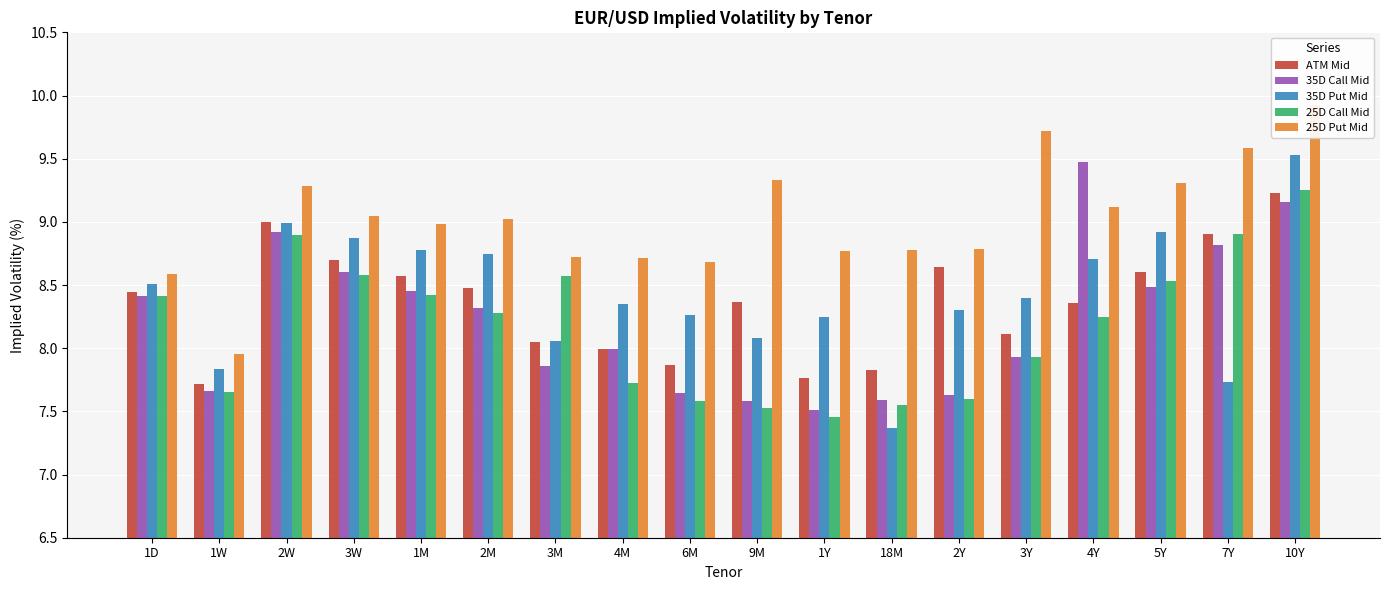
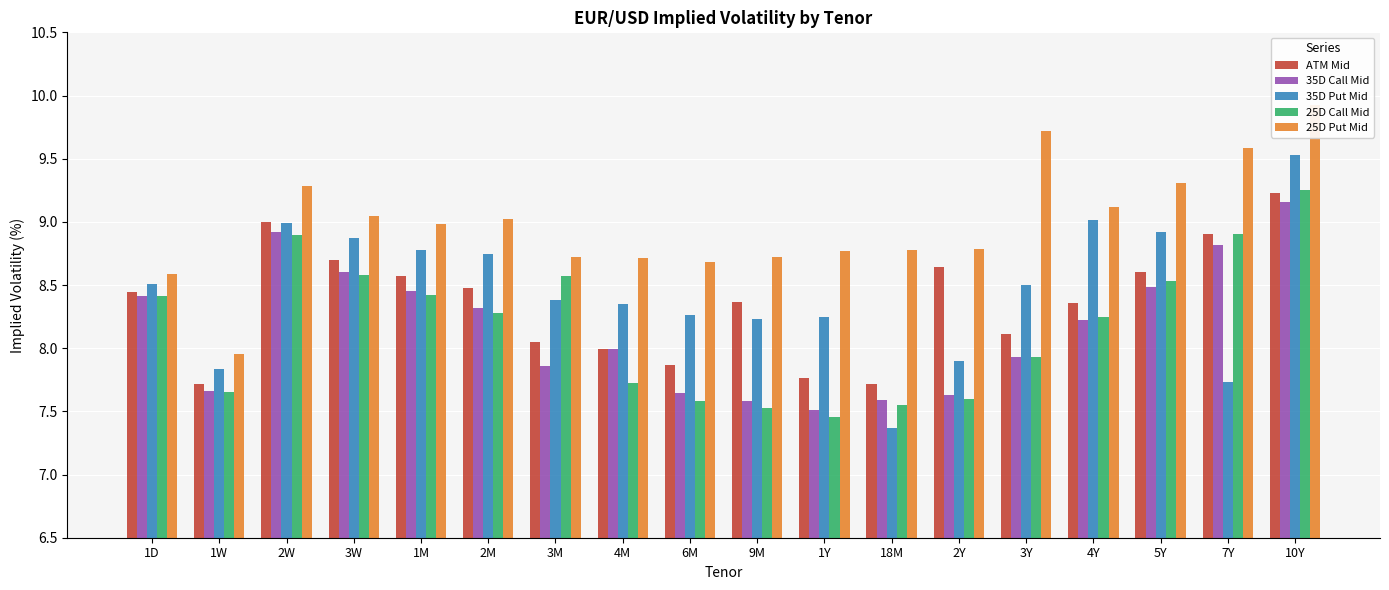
  {
    "ATM Mid": {
      "1D": 8.45,
      "1W": 7.72,
      "2W": 9.00,
      "3W": 8.70,
      "1M": 8.57,
      "2M": 8.48,
      "3M": 8.05,
      "4M": 8.00,
      "6M": 7.87,
      "9M": 8.37,
      "1Y": 7.77,
-     "18M": 7.83,
+     "18M": 7.72,
      "2Y": 8.65,
      "3Y": 8.11,
      "4Y": 8.36,
      "5Y": 8.60,
      "7Y": 8.90,
      "10Y": 9.23
    },
    "35D Call Mid": {
      "1D": 8.41,
      "1W": 7.66,
      "2W": 8.92,
      "3W": 8.60,
      "1M": 8.45,
      "2M": 8.32,
      "3M": 7.86,
      "4M": 7.99,
      "6M": 7.65,
      "9M": 7.58,
      "1Y": 7.51,
      "18M": 7.59,
      "2Y": 7.63,
      "3Y": 7.93,
-     "4Y": 9.47,
+     "4Y": 8.22,
      "5Y": 8.48,
      "7Y": 8.82,
      "10Y": 9.16
    },
    "35D Put Mid": {
      "1D": 8.51,
      "1W": 7.84,
      "2W": 8.99,
      "3W": 8.87,
      "1M": 8.77,
      "2M": 8.75,
-     "3M": 8.06,
+     "3M": 8.38,
      "4M": 8.35,
      "6M": 8.26,
-     "9M": 8.08,
+     "9M": 8.24,
      "1Y": 8.25,
      "18M": 7.37,
-     "2Y": 8.3,
-     "3Y": 8.4,
-     "4Y": 8.71,
+     "2Y": 7.9,
+     "3Y": 8.5,
+     "4Y": 9.02,
      "5Y": 8.92,
      "7Y": 7.74,
      "10Y": 9.53
    },
    "25D Call Mid": {
      "1D": 8.42,
      "1W": 7.66,
      "2W": 8.90,
      "3W": 8.58,
      "1M": 8.42,
      "2M": 8.28,
      "3M": 8.57,
      "4M": 7.72,
      "6M": 7.58,
      "9M": 7.53,
      "1Y": 7.46,
      "18M": 7.55,
      "2Y": 7.60,
      "3Y": 7.93,
      "4Y": 8.25,
      "5Y": 8.53,
      "7Y": 8.90,
      "10Y": 9.25
    },
    "25D Put Mid": {
      "1D": 8.59,
      "1W": 7.96,
      "2W": 9.29,
      "3W": 9.05,
      "1M": 8.98,
      "2M": 9.02,
      "3M": 8.72,
      "4M": 8.72,
      "6M": 8.69,
-     "9M": 9.33,
+     "9M": 8.73,
      "1Y": 8.77,
      "18M": 8.78,
      "2Y": 8.79,
      "3Y": 9.72,
      "4Y": 9.12,
      "5Y": 9.31,
      "7Y": 9.58
    }
  }
